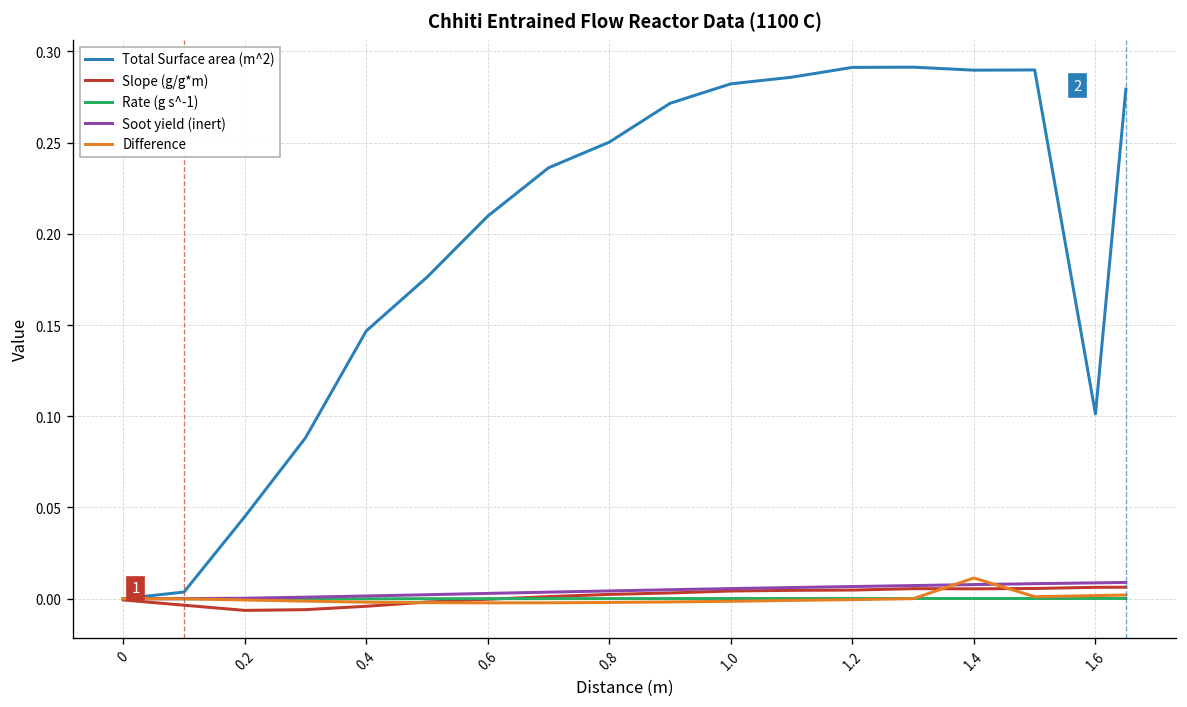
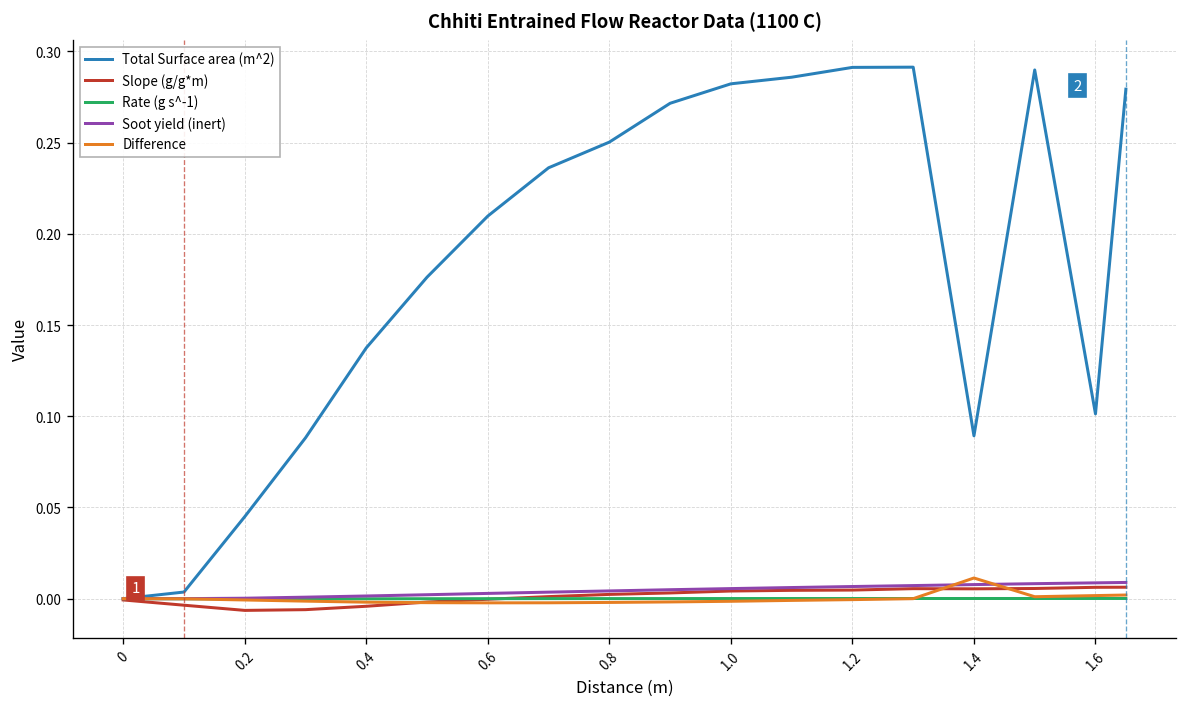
  {
    "Total Surface area (m^2)": {
      "0.2": 0.045,
-     "0.4": 0.147,
+     "0.4": 0.138,
      "0.6": 0.210,
      "0.8": 0.250,
      "1.0": 0.282,
      "1.2": 0.291,
-     "1.4": 0.290,
+     "1.4": 0.089,
      "1.6": 0.101
    },
    "Slope (g/g*m)": {
      "0.2": -0.006,
      "0.4": -0.004,
      "0.8": 0.002,
      "1.2": 0.005,
      "1.4": 0.005,
      "1.6": 0.006
    },
    "Rate (g s^-1)": {
      "0.8": 0.000,
      "1.4": 0.000
    },
    "Soot yield (inert)": {
      "0.6": 0.003,
      "0.8": 0.004,
      "1.2": 0.007,
      "1.4": 0.008,
      "1.6": 0.009
    },
    "Difference": {
      "0.4": -0.002,
      "0.6": -0.002,
      "0.8": -0.002,
      "1.4": 0.011
    }
  }
